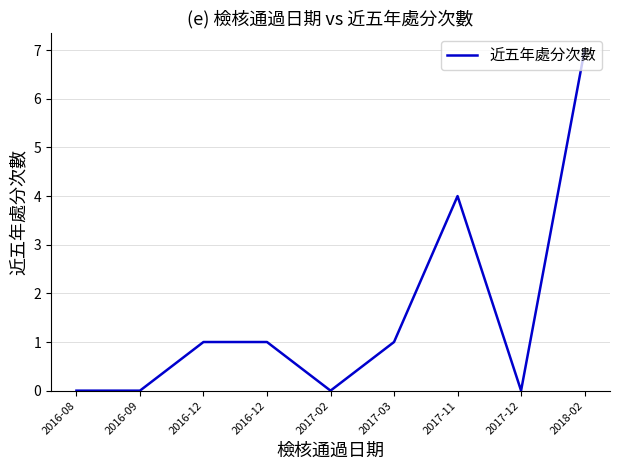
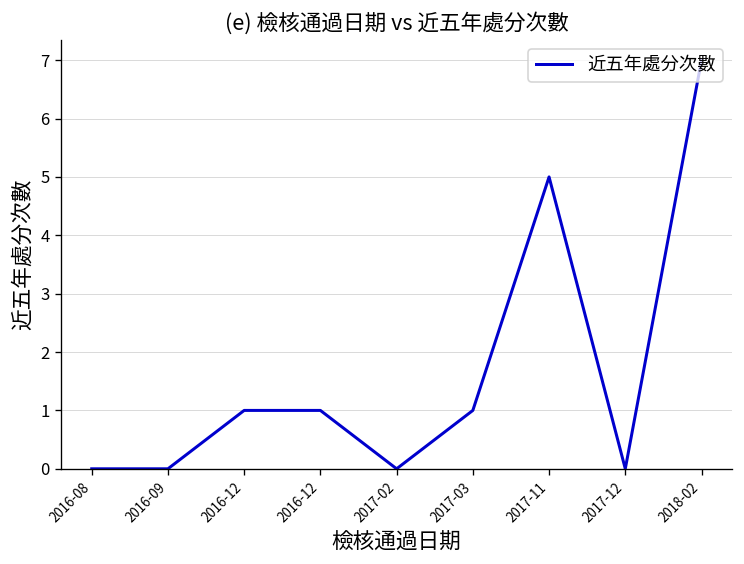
  {
    "2016-08": 0,
    "2016-09": 0,
    "2017-02": 0,
    "2017-03": 1,
-   "2017-11": 4,
+   "2017-11": 5,
    "2017-12": 0
  }
